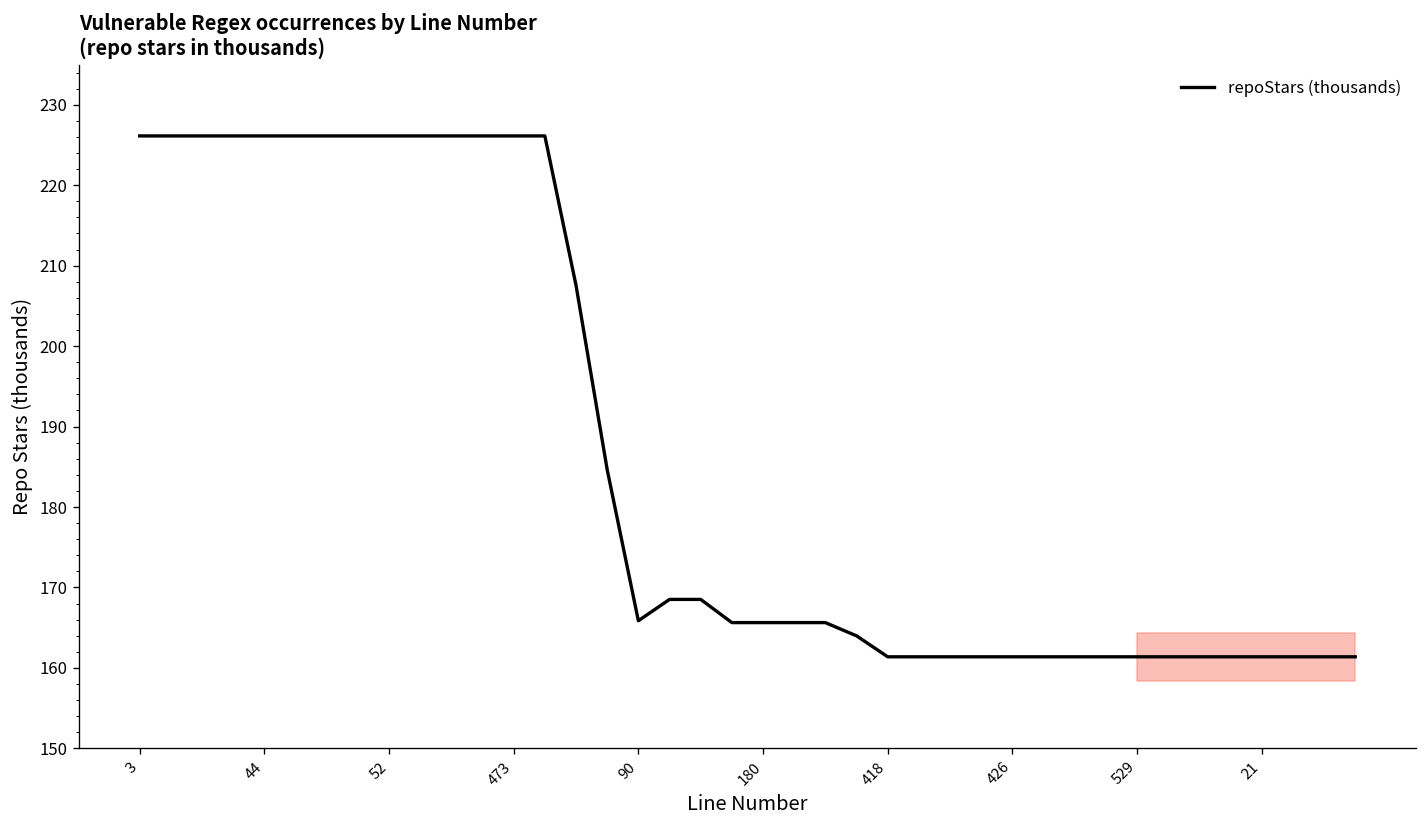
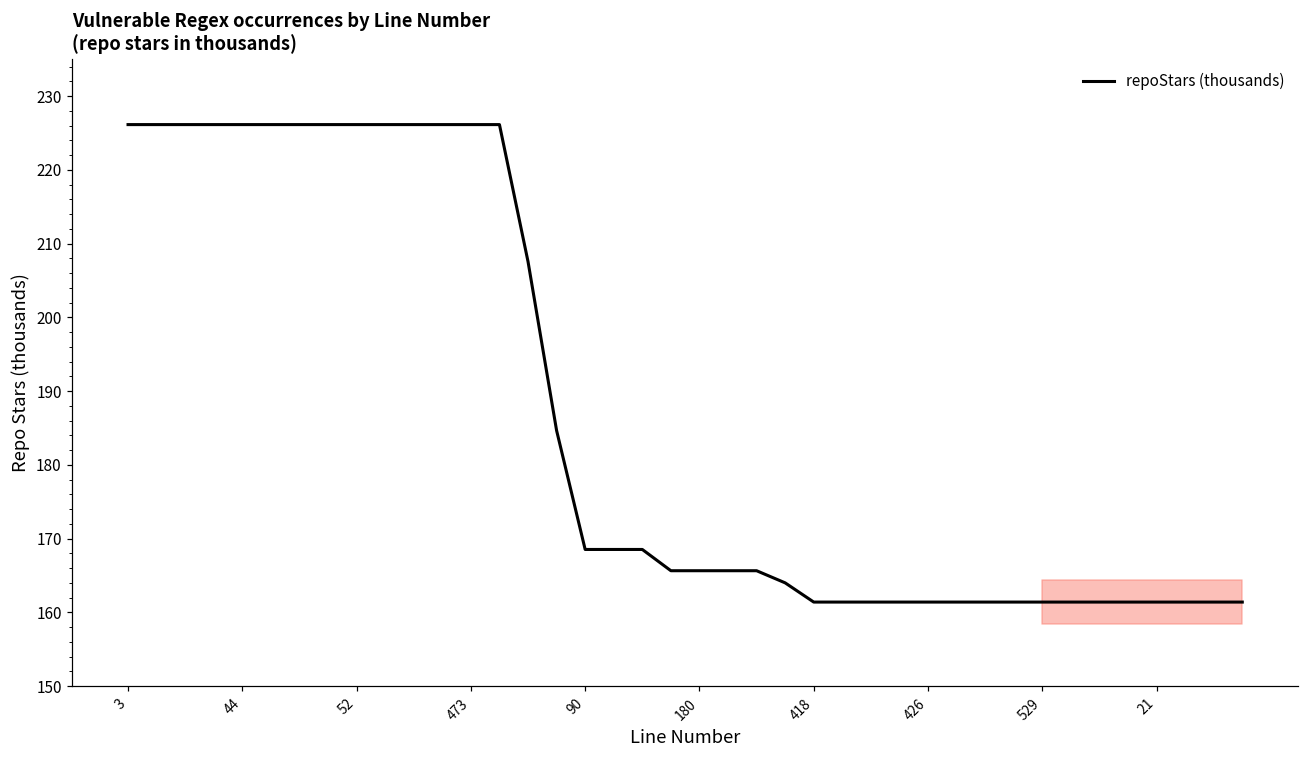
  {
    "repoStars (thousands)": {
      "3": 226,
      "44": 226,
      "52": 226,
      "473": 226,
-     "90": 166,
+     "90": 169,
      "418": 161,
      "426": 161,
      "529": 161,
      "21": 161
    }
  }
